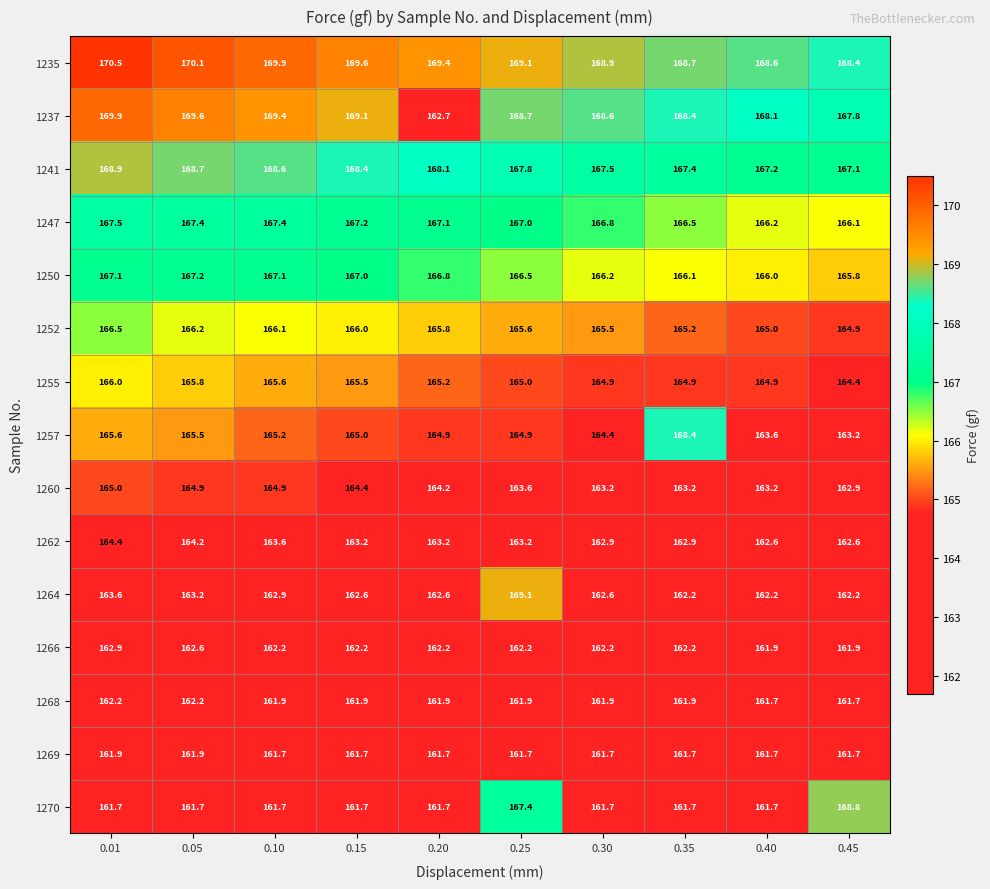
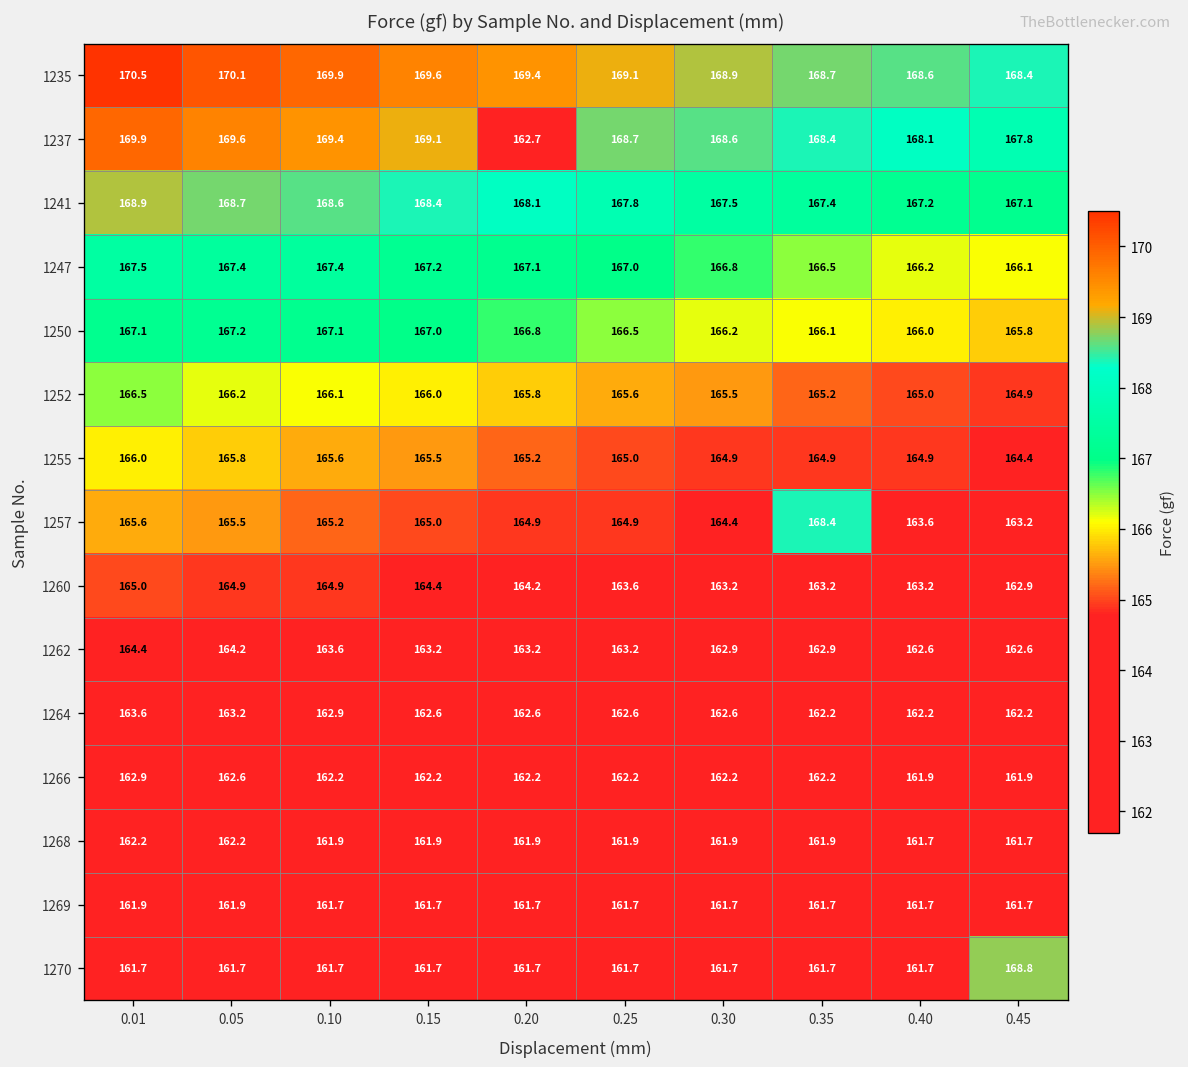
  {
    "1235": {
      "0.01": 170.5,
      "0.05": 170.1,
      "0.10": 169.9,
      "0.15": 169.6,
      "0.20": 169.4,
      "0.25": 169.1,
      "0.30": 168.9,
      "0.35": 168.7,
      "0.40": 168.6,
      "0.45": 168.4
    },
    "1237": {
      "0.01": 169.9,
      "0.05": 169.6,
      "0.10": 169.4,
      "0.15": 169.1,
      "0.20": 162.7,
      "0.25": 168.7,
      "0.30": 168.6,
      "0.35": 168.4,
      "0.40": 168.1,
      "0.45": 167.8
    },
    "1241": {
      "0.01": 168.9,
      "0.05": 168.7,
      "0.10": 168.6,
      "0.15": 168.4,
      "0.20": 168.1,
      "0.25": 167.8,
      "0.30": 167.5,
      "0.35": 167.4,
      "0.40": 167.2,
      "0.45": 167.1
    },
    "1247": {
      "0.01": 167.5,
      "0.05": 167.4,
      "0.10": 167.4,
      "0.15": 167.2,
      "0.20": 167.1,
      "0.25": 167.0,
      "0.30": 166.8,
      "0.35": 166.5,
      "0.40": 166.2,
      "0.45": 166.1
    },
    "1250": {
      "0.01": 167.1,
      "0.05": 167.2,
      "0.10": 167.1,
      "0.15": 167.0,
      "0.20": 166.8,
      "0.25": 166.5,
      "0.30": 166.2,
      "0.35": 166.1,
      "0.40": 166.0,
      "0.45": 165.8
    },
    "1252": {
      "0.01": 166.5,
      "0.05": 166.2,
      "0.10": 166.1,
      "0.15": 166.0,
      "0.20": 165.8,
      "0.25": 165.6,
      "0.30": 165.5,
      "0.35": 165.2,
      "0.40": 165.0,
      "0.45": 164.9
    },
    "1255": {
      "0.01": 166.0,
      "0.05": 165.8,
      "0.10": 165.6,
      "0.15": 165.5,
      "0.20": 165.2,
      "0.25": 165.0,
      "0.30": 164.9,
      "0.35": 164.9,
      "0.40": 164.9,
      "0.45": 164.4
    },
    "1257": {
      "0.01": 165.6,
      "0.05": 165.5,
      "0.10": 165.2,
      "0.15": 165.0,
      "0.20": 164.9,
      "0.25": 164.9,
      "0.30": 164.4,
      "0.35": 168.4,
      "0.40": 163.6,
      "0.45": 163.2
    },
    "1260": {
      "0.01": 165.0,
      "0.05": 164.9,
      "0.10": 164.9,
      "0.15": 164.4,
      "0.20": 164.2,
      "0.25": 163.6,
      "0.30": 163.2,
      "0.35": 163.2,
      "0.40": 163.2,
      "0.45": 162.9
    },
    "1262": {
      "0.01": 164.4,
      "0.05": 164.2,
      "0.10": 163.6,
      "0.15": 163.2,
      "0.20": 163.2,
      "0.25": 163.2,
      "0.30": 162.9,
      "0.35": 162.9,
      "0.40": 162.6,
      "0.45": 162.6
    },
    "1264": {
      "0.01": 163.6,
      "0.05": 163.2,
      "0.10": 162.9,
      "0.15": 162.6,
      "0.20": 162.6,
-     "0.25": 169.1,
+     "0.25": 162.6,
      "0.30": 162.6,
      "0.35": 162.2,
      "0.40": 162.2,
      "0.45": 162.2
    },
    "1266": {
      "0.01": 162.9,
      "0.05": 162.6,
      "0.10": 162.2,
      "0.15": 162.2,
      "0.20": 162.2,
      "0.25": 162.2,
      "0.30": 162.2,
      "0.35": 162.2,
      "0.40": 161.9,
      "0.45": 161.9
    },
    "1268": {
      "0.01": 162.2,
      "0.05": 162.2,
      "0.10": 161.9,
      "0.15": 161.9,
      "0.20": 161.9,
      "0.25": 161.9,
      "0.30": 161.9,
      "0.35": 161.9,
      "0.40": 161.7,
      "0.45": 161.7
    },
    "1269": {
      "0.01": 161.9,
      "0.05": 161.9,
      "0.10": 161.7,
      "0.15": 161.7,
      "0.20": 161.7,
      "0.25": 161.7,
      "0.30": 161.7,
      "0.35": 161.7,
      "0.40": 161.7,
      "0.45": 161.7
    },
    "1270": {
      "0.01": 161.7,
      "0.05": 161.7,
      "0.10": 161.7,
      "0.15": 161.7,
      "0.20": 161.7,
-     "0.25": 167.4,
+     "0.25": 161.7,
      "0.30": 161.7,
      "0.35": 161.7,
      "0.40": 161.7,
      "0.45": 168.8
    }
  }
